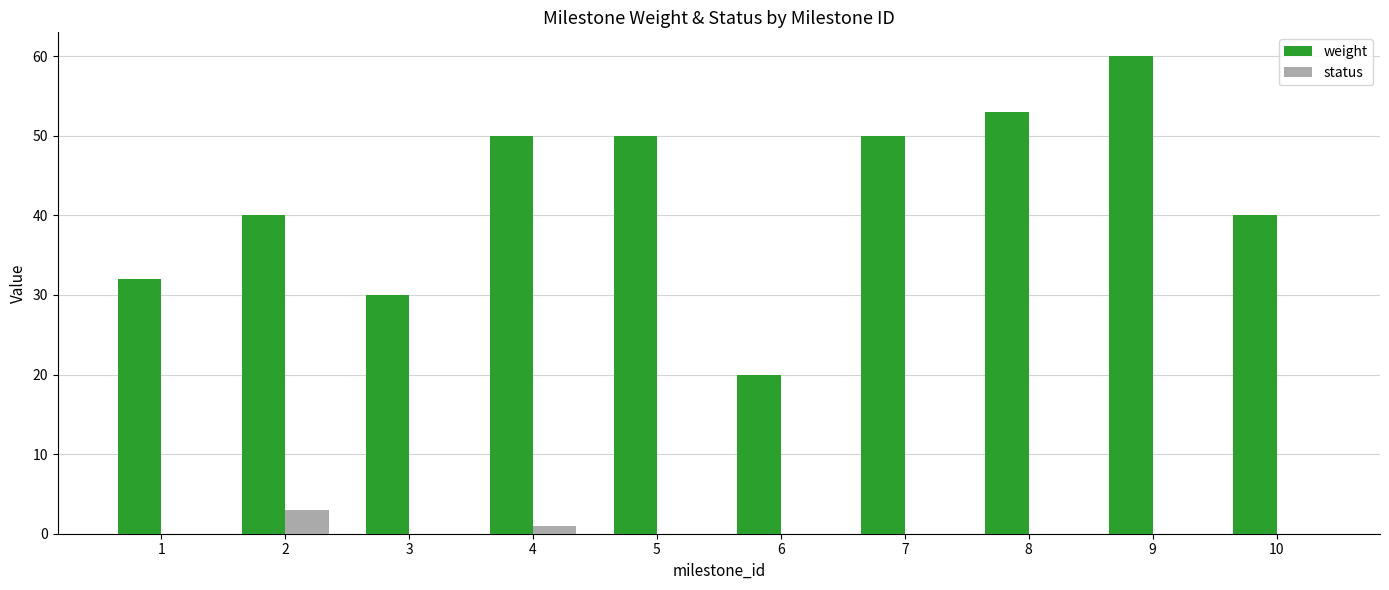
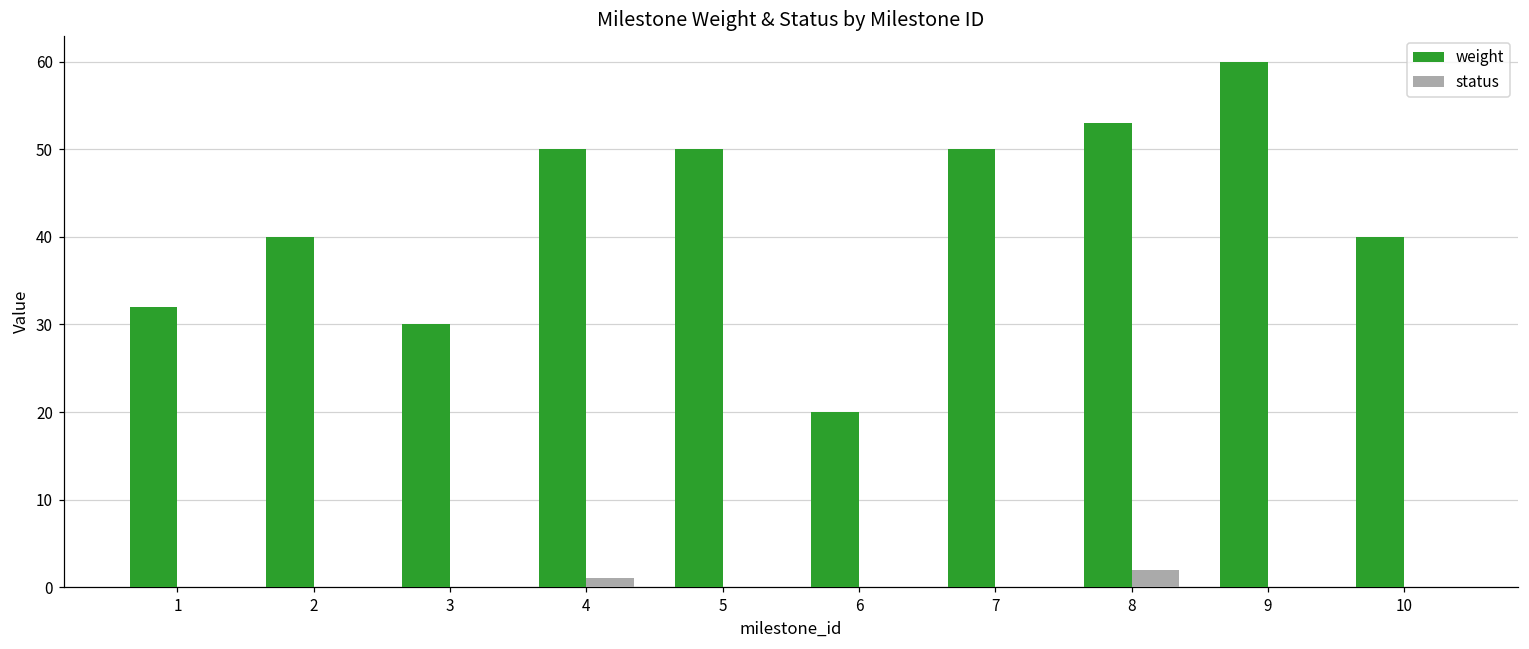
  {
    "weight": {
      "1": 32,
      "2": 40,
      "3": 30,
      "4": 50,
      "5": 50,
      "6": 20,
      "7": 50,
      "8": 53,
      "9": 60,
      "10": 40
    },
    "status": {
      "1": 0,
-     "2": 3,
+     "2": 0,
      "3": 0,
      "4": 1,
      "5": 0,
      "6": 0,
      "7": 0,
-     "8": 0,
+     "8": 2,
      "9": 0,
      "10": 0
    }
  }
